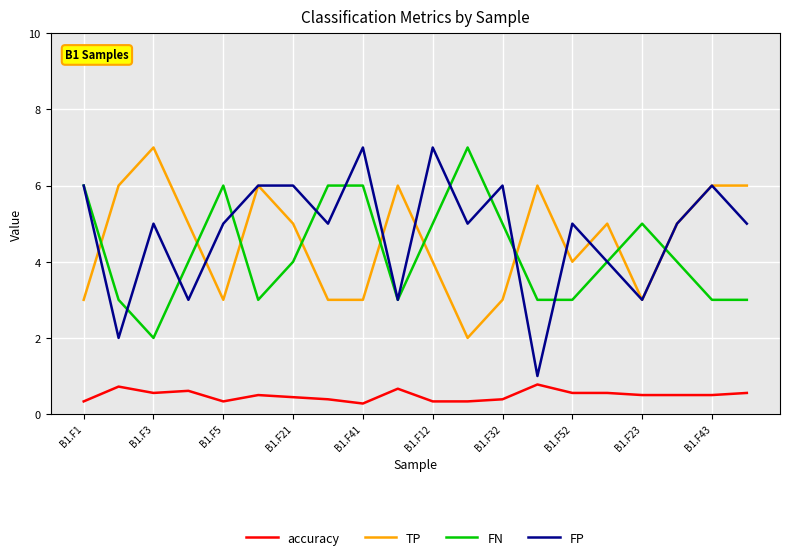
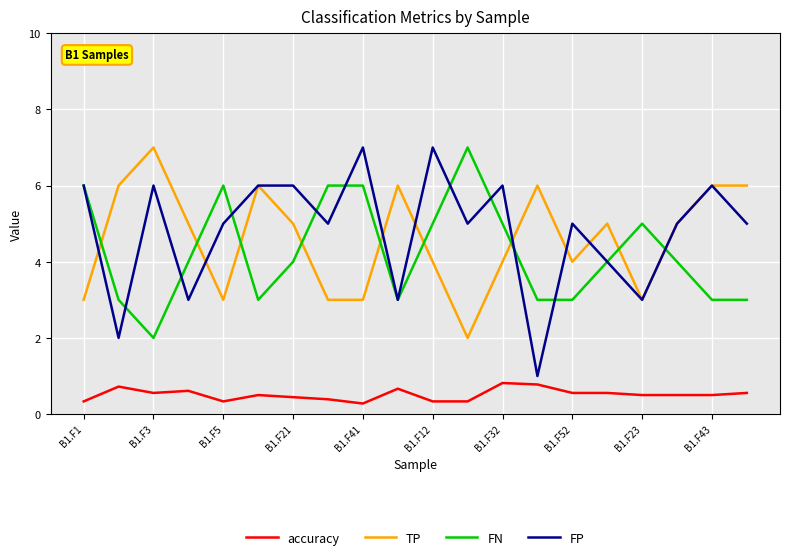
  {
    "accuracy": {
      "B1.F1": 0.3,
      "B1.F3": 0.6,
      "B1.F5": 0.3,
      "B1.F21": 0.4,
      "B1.F41": 0.3,
      "B1.F12": 0.3,
-     "B1.F32": 0.4,
+     "B1.F32": 0.8,
      "B1.F52": 0.6,
      "B1.F23": 0.5,
      "B1.F43": 0.5
    },
    "TP": {
      "B1.F1": 3,
      "B1.F3": 7,
      "B1.F5": 3,
      "B1.F21": 5,
      "B1.F41": 3,
      "B1.F12": 4,
-     "B1.F32": 3,
+     "B1.F32": 4,
      "B1.F52": 4
    },
    "FN": {
      "B1.F3": 2.0,
      "B1.F5": 6.0,
      "B1.F21": 4.0,
      "B1.F41": 6.0,
      "B1.F12": 5.0,
      "B1.F32": 5.0,
      "B1.F52": 3.0,
      "B1.F23": 5.0,
      "B1.F43": 3.0
    },
    "FP": {
-     "B1.F3": 5,
+     "B1.F3": 6,
      "B1.F5": 5,
      "B1.F21": 6,
      "B1.F41": 7,
      "B1.F12": 7,
      "B1.F32": 6,
      "B1.F52": 5
    }
  }
